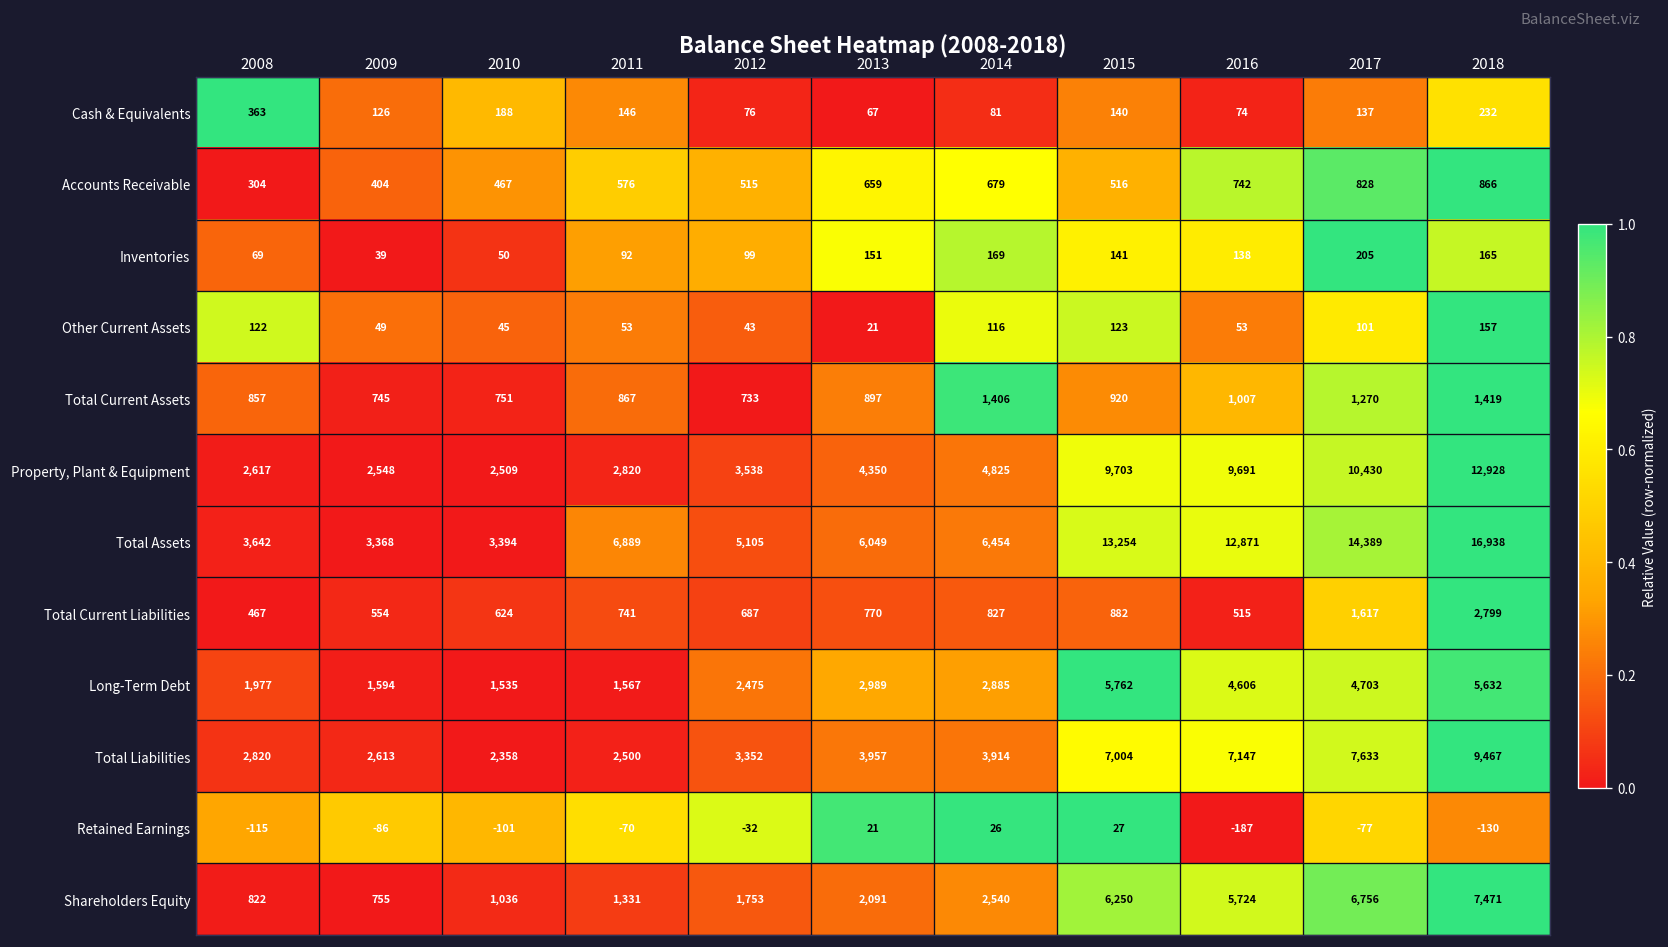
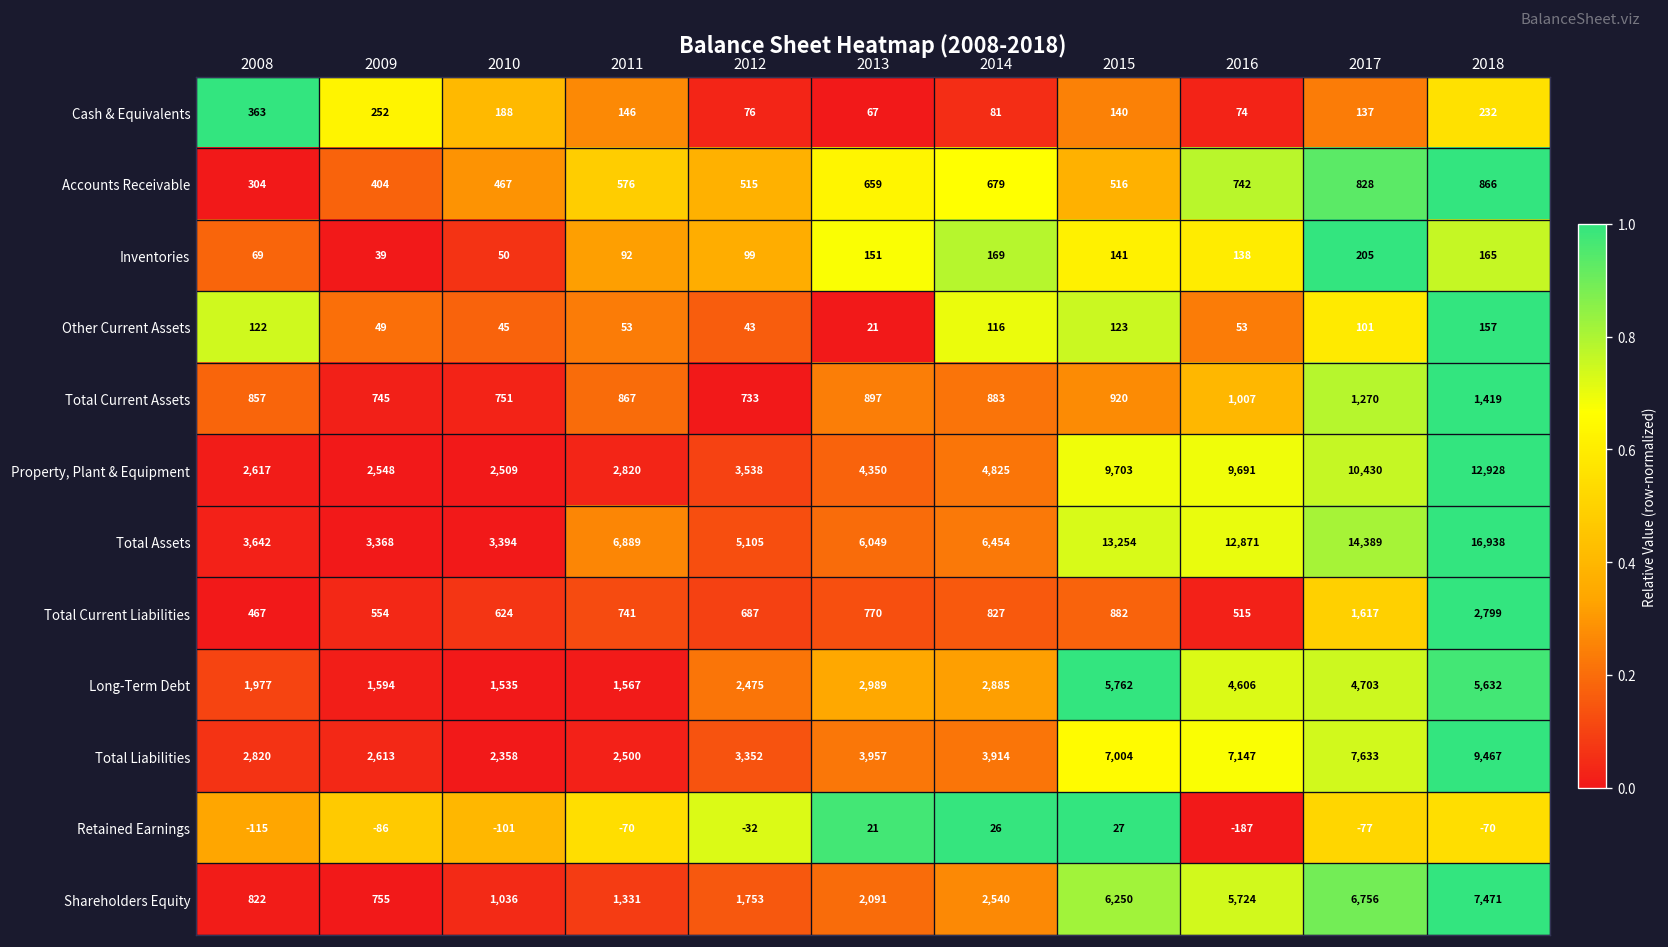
  {
    "Cash & Equivalents": {
      "2008": "363",
-     "2009": "126",
+     "2009": "252",
      "2010": "188",
      "2011": "146",
      "2012": "76",
      "2013": "67",
      "2014": "81",
      "2015": "140",
      "2016": "74",
      "2017": "137",
      "2018": "232"
    },
    "Accounts Receivable": {
      "2008": "304",
      "2009": "404",
      "2010": "467",
      "2011": "576",
      "2012": "515",
      "2013": "659",
      "2014": "679",
      "2015": "516",
      "2016": "742",
      "2017": "828",
      "2018": "866"
    },
    "Inventories": {
      "2008": "69",
      "2009": "39",
      "2010": "50",
      "2011": "92",
      "2012": "99",
      "2013": "151",
      "2014": "169",
      "2015": "141",
      "2016": "138",
      "2017": "205",
      "2018": "165"
    },
    "Other Current Assets": {
      "2008": "122",
      "2009": "49",
      "2010": "45",
      "2011": "53",
      "2012": "43",
      "2013": "21",
      "2014": "116",
      "2015": "123",
      "2016": "53",
      "2017": "101",
      "2018": "157"
    },
    "Total Current Assets": {
      "2008": "857",
      "2009": "745",
      "2010": "751",
      "2011": "867",
      "2012": "733",
      "2013": "897",
-     "2014": "1,406",
+     "2014": "883",
      "2015": "920",
      "2016": "1,007",
      "2017": "1,270",
      "2018": "1,419"
    },
    "Property, Plant & Equipment": {
      "2008": "2,617",
      "2009": "2,548",
      "2010": "2,509",
      "2011": "2,820",
      "2012": "3,538",
      "2013": "4,350",
      "2014": "4,825",
      "2015": "9,703",
      "2016": "9,691",
      "2017": "10,430",
      "2018": "12,928"
    },
    "Total Assets": {
      "2008": "3,642",
      "2009": "3,368",
      "2010": "3,394",
      "2011": "6,889",
      "2012": "5,105",
      "2013": "6,049",
      "2014": "6,454",
      "2015": "13,254",
      "2016": "12,871",
      "2017": "14,389",
      "2018": "16,938"
    },
    "Total Current Liabilities": {
      "2008": "467",
      "2009": "554",
      "2010": "624",
      "2011": "741",
      "2012": "687",
      "2013": "770",
      "2014": "827",
      "2015": "882",
      "2016": "515",
      "2017": "1,617",
      "2018": "2,799"
    },
    "Long-Term Debt": {
      "2008": "1,977",
      "2009": "1,594",
      "2010": "1,535",
      "2011": "1,567",
      "2012": "2,475",
      "2013": "2,989",
      "2014": "2,885",
      "2015": "5,762",
      "2016": "4,606",
      "2017": "4,703",
      "2018": "5,632"
    },
    "Total Liabilities": {
      "2008": "2,820",
      "2009": "2,613",
      "2010": "2,358",
      "2011": "2,500",
      "2012": "3,352",
      "2013": "3,957",
      "2014": "3,914",
      "2015": "7,004",
      "2016": "7,147",
      "2017": "7,633",
      "2018": "9,467"
    },
    "Retained Earnings": {
      "2008": "-115",
      "2009": "-86",
      "2010": "-101",
      "2011": "-70",
      "2012": "-32",
      "2013": "21",
      "2014": "26",
      "2015": "27",
      "2016": "-187",
      "2017": "-77",
-     "2018": "-130"
+     "2018": "-70"
    },
    "Shareholders Equity": {
      "2008": "822",
      "2009": "755",
      "2010": "1,036",
      "2011": "1,331",
      "2012": "1,753",
      "2013": "2,091",
      "2014": "2,540",
      "2015": "6,250",
      "2016": "5,724",
      "2017": "6,756",
      "2018": "7,471"
    }
  }
